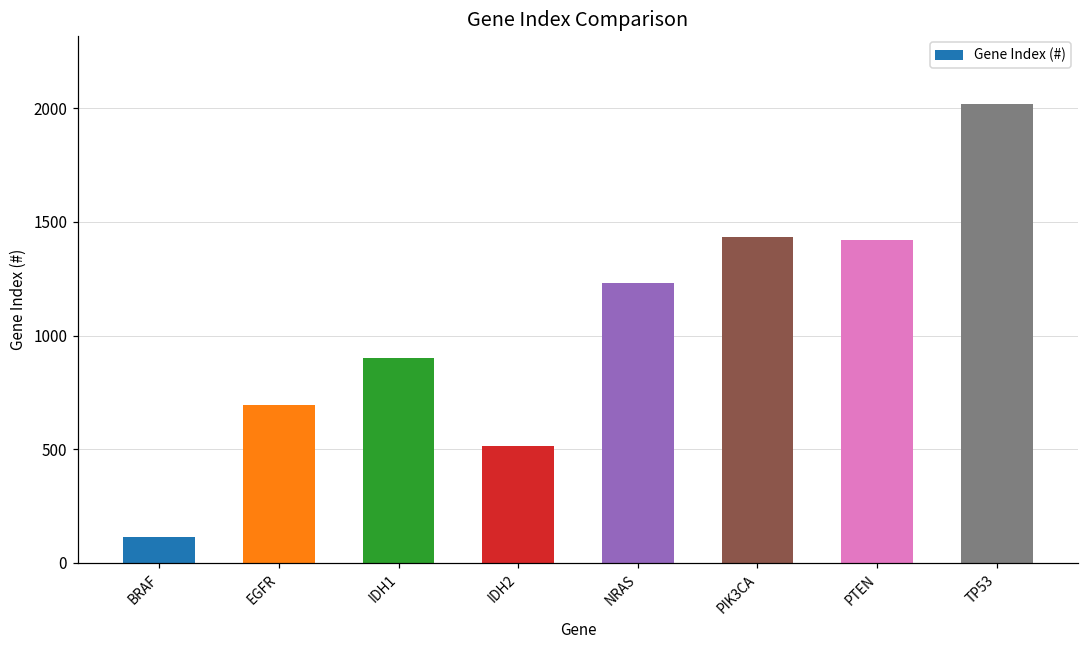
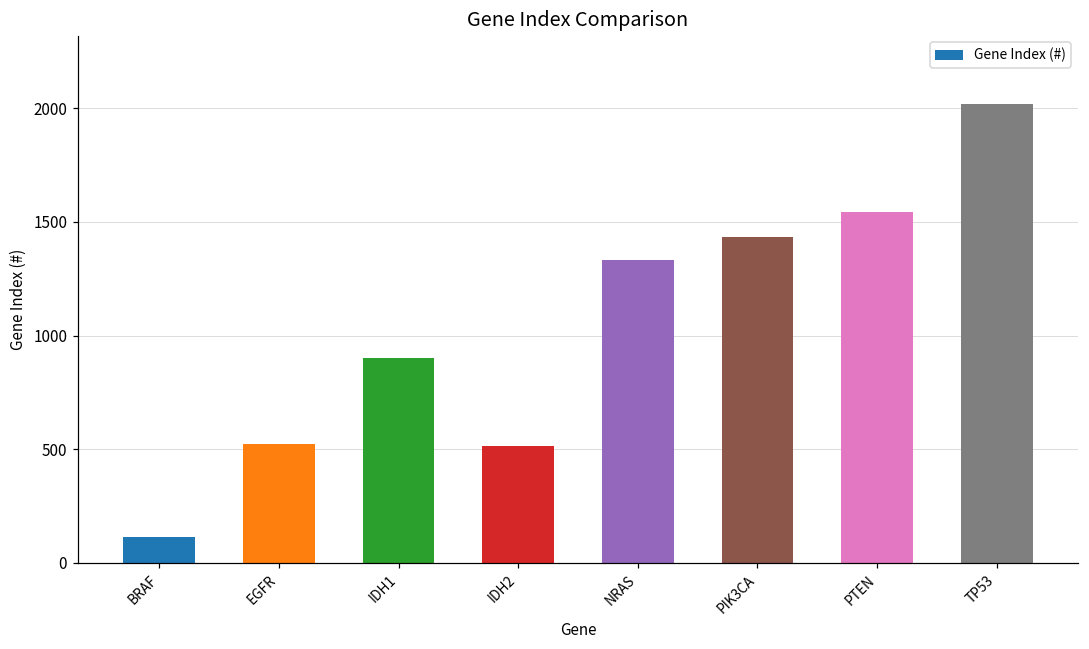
  {
    "BRAF": 120,
-   "EGFR": 700,
+   "EGFR": 520,
    "IDH1": 900,
    "IDH2": 510,
-   "NRAS": 1230,
+   "NRAS": 1330,
    "PIK3CA": 1430,
-   "PTEN": 1420,
+   "PTEN": 1550,
    "TP53": 2020
  }
